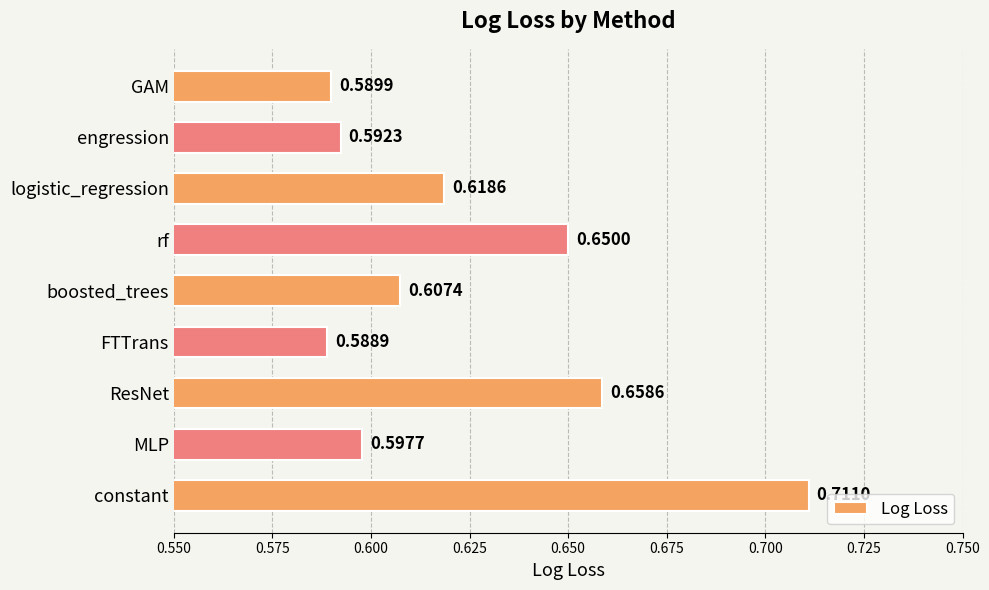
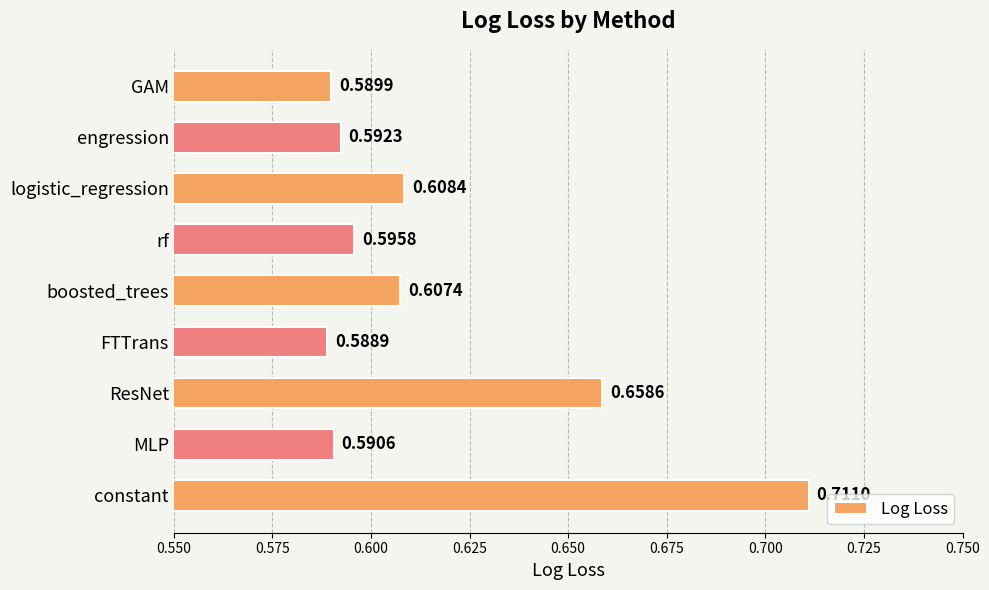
  {
    "GAM": 0.5899,
    "engression": 0.5923,
-   "logistic_regression": 0.6186,
-   "rf": 0.6500,
+   "logistic_regression": 0.6084,
+   "rf": 0.5958,
    "boosted_trees": 0.6074,
    "FTTrans": 0.5889,
    "ResNet": 0.6586,
-   "MLP": 0.5977
+   "MLP": 0.5906
  }
